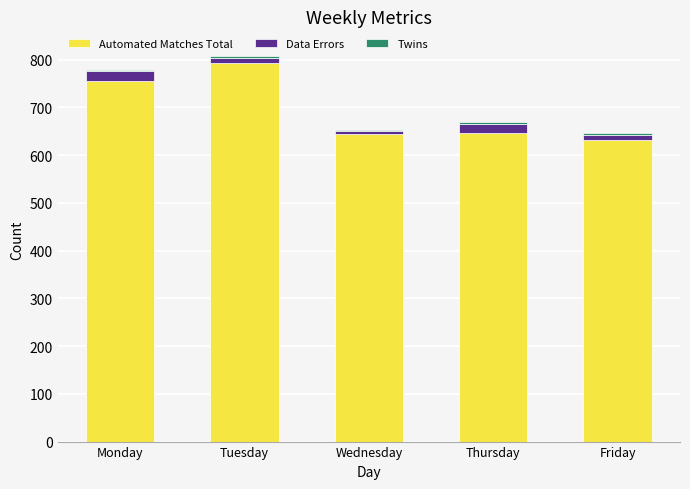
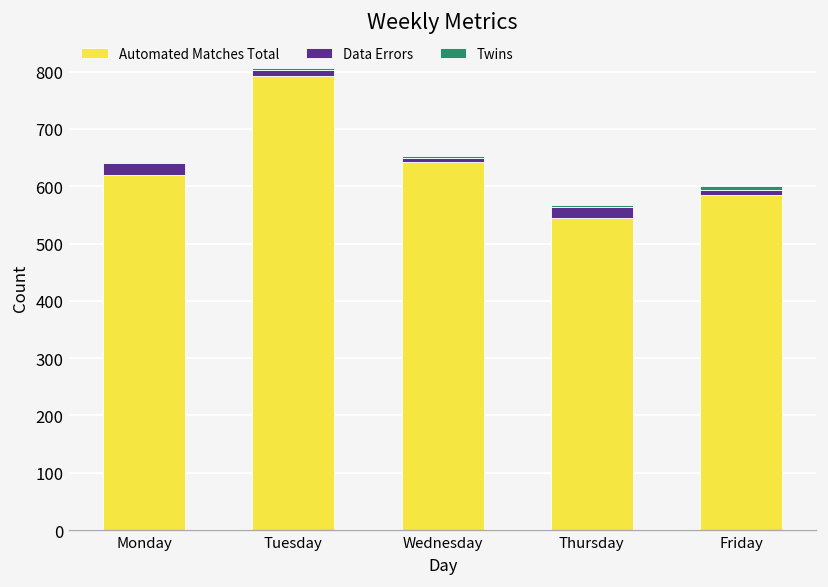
  {
    "Automated Matches Total": {
-     "Monday": 760,
+     "Monday": 620,
      "Tuesday": 790,
      "Wednesday": 640,
-     "Thursday": 650,
-     "Friday": 630
+     "Thursday": 550,
+     "Friday": 580
    },
    "Data Errors": {
      "Monday": 20,
      "Tuesday": 10,
      "Wednesday": 10,
      "Thursday": 20,
      "Friday": 10
    },
    "Twins": {
      "Friday": 10
    }
  }
